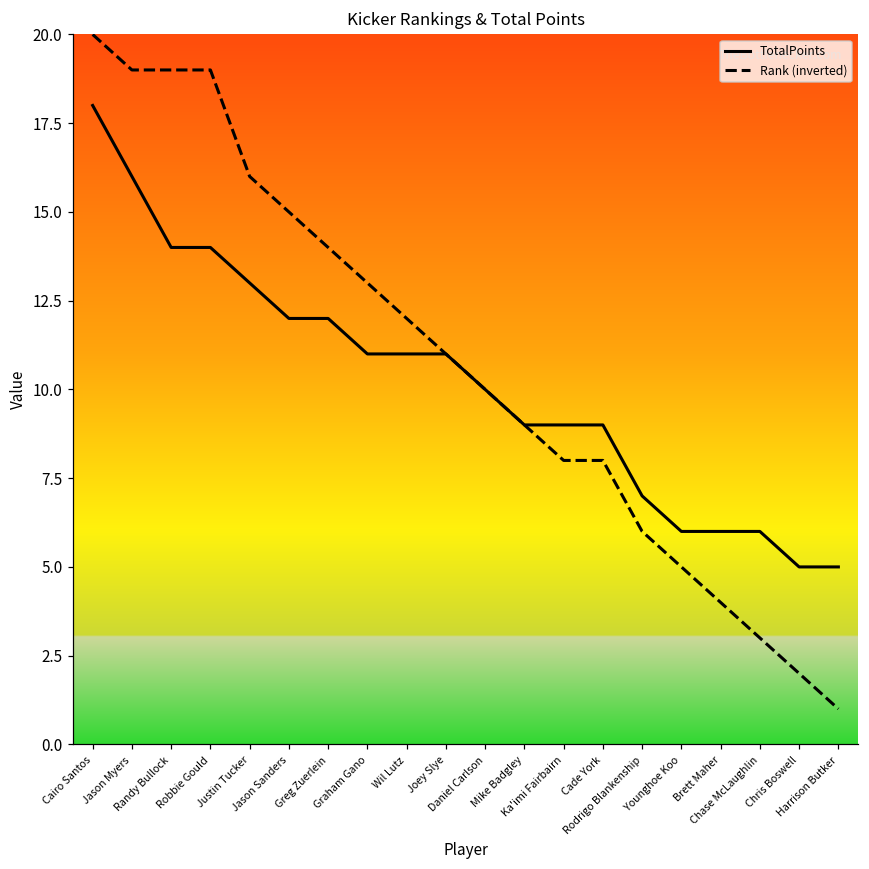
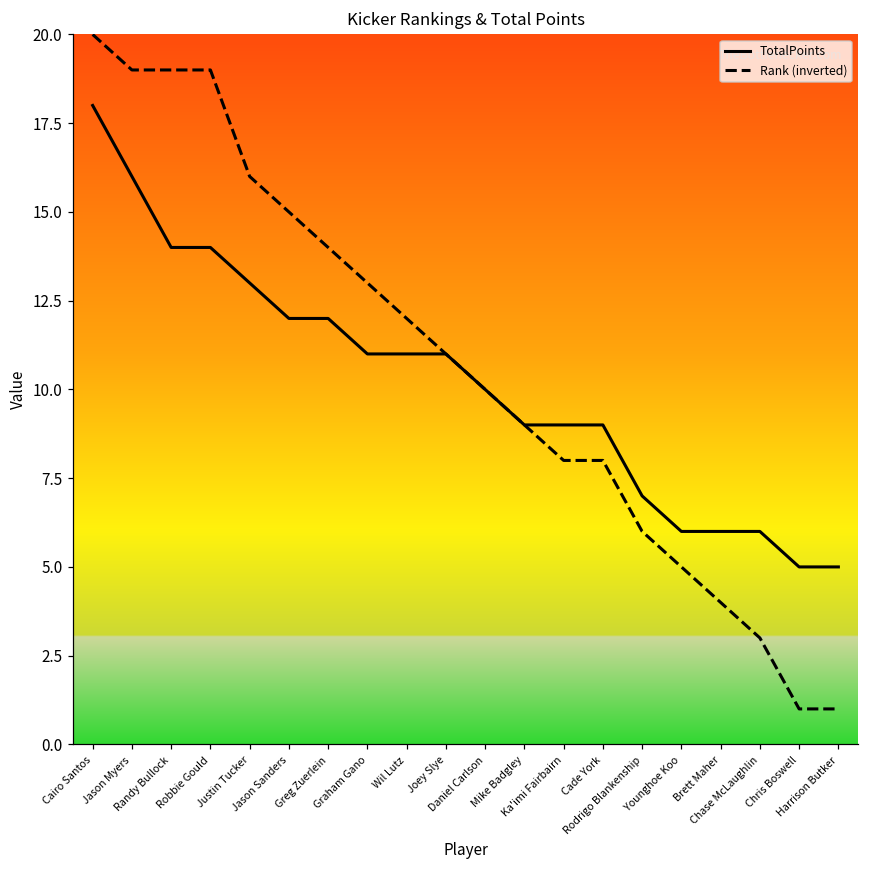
  {
    "Rank (inverted)": {
      "Cairo Santos": 20.0,
      "Jason Myers": 19.0,
      "Randy Bullock": 19.0,
      "Robbie Gould": 19.0,
      "Justin Tucker": 16.0,
      "Jason Sanders": 15.0,
      "Greg Zuerlein": 14.0,
      "Graham Gano": 13.0,
      "Wil Lutz": 12.0,
      "Ka'imi Fairbairn": 8.0,
      "Cade York": 8.0,
      "Rodrigo Blankenship": 6.0,
      "Younghoe Koo": 5.0,
      "Brett Maher": 4.0,
      "Chase McLaughlin": 3.0,
-     "Chris Boswell": 2.0,
+     "Chris Boswell": 1.0,
      "Harrison Butker": 1.0
    }
  }
